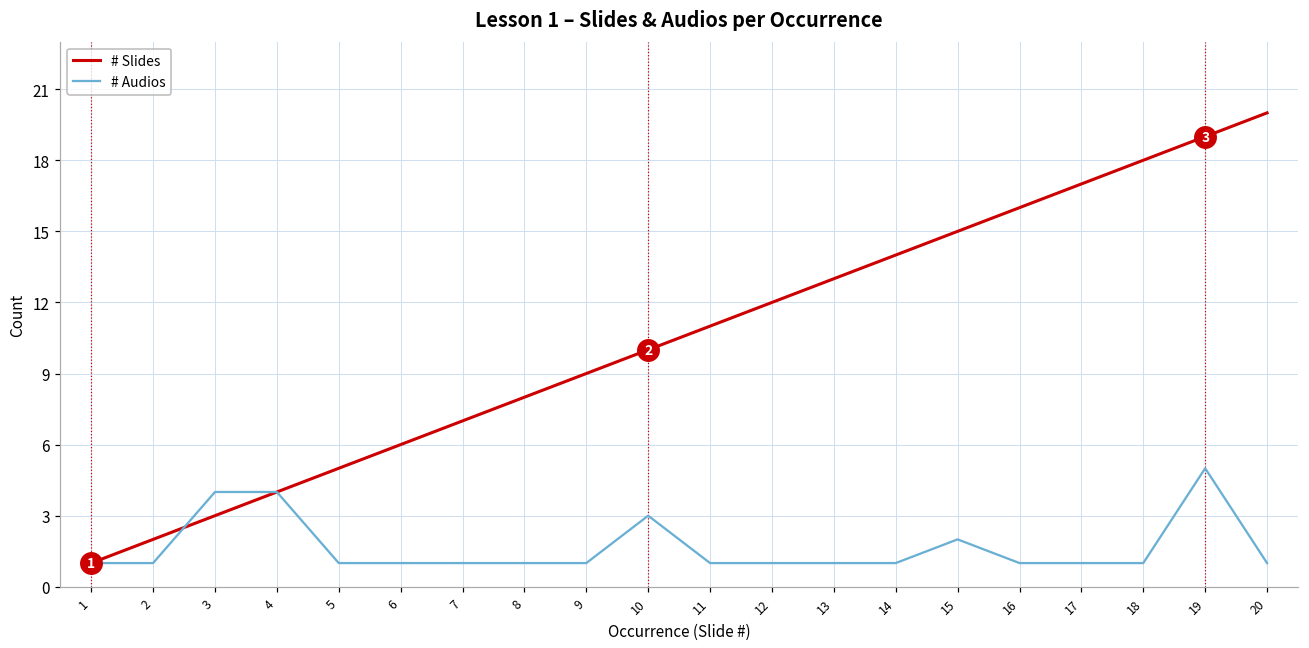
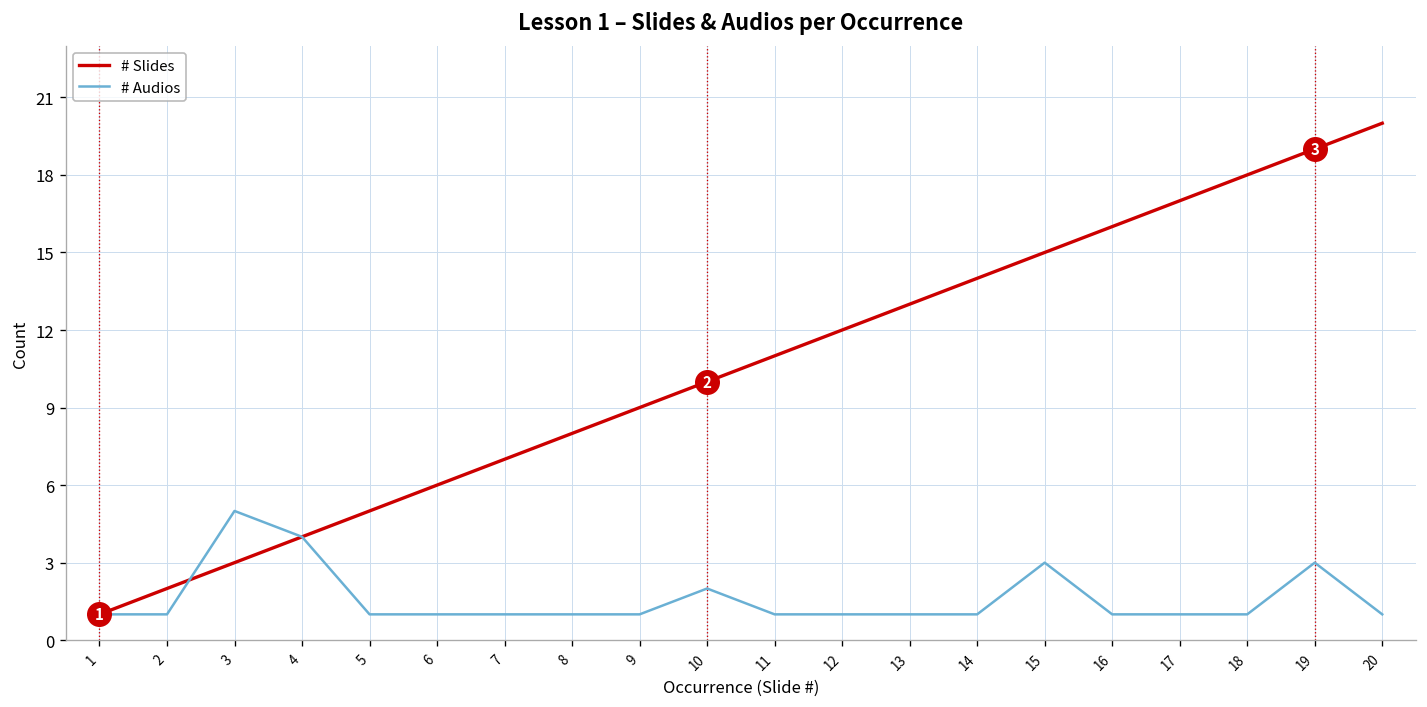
  {
    "# Audios": {
      "2": 1,
-     "3": 4,
+     "3": 5,
      "5": 1,
      "6": 1,
      "7": 1,
      "8": 1,
      "9": 1,
-     "10": 3,
+     "10": 2,
      "11": 1,
      "12": 1,
      "13": 1,
      "14": 1,
-     "15": 2,
+     "15": 3,
      "16": 1,
      "17": 1,
      "18": 1,
-     "19": 5,
+     "19": 3,
      "20": 1
    }
  }
